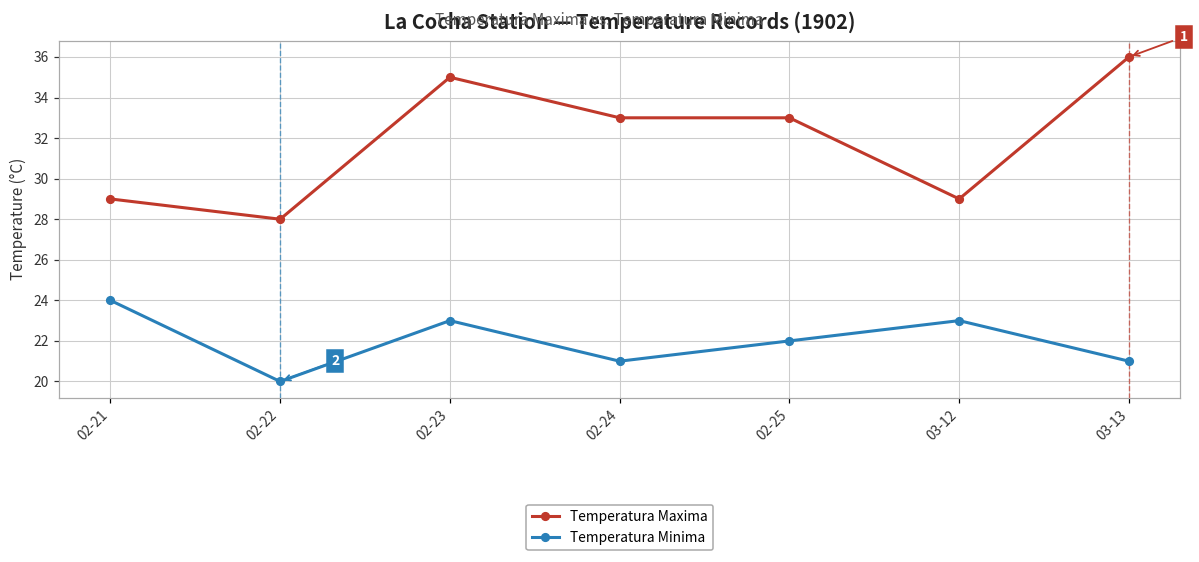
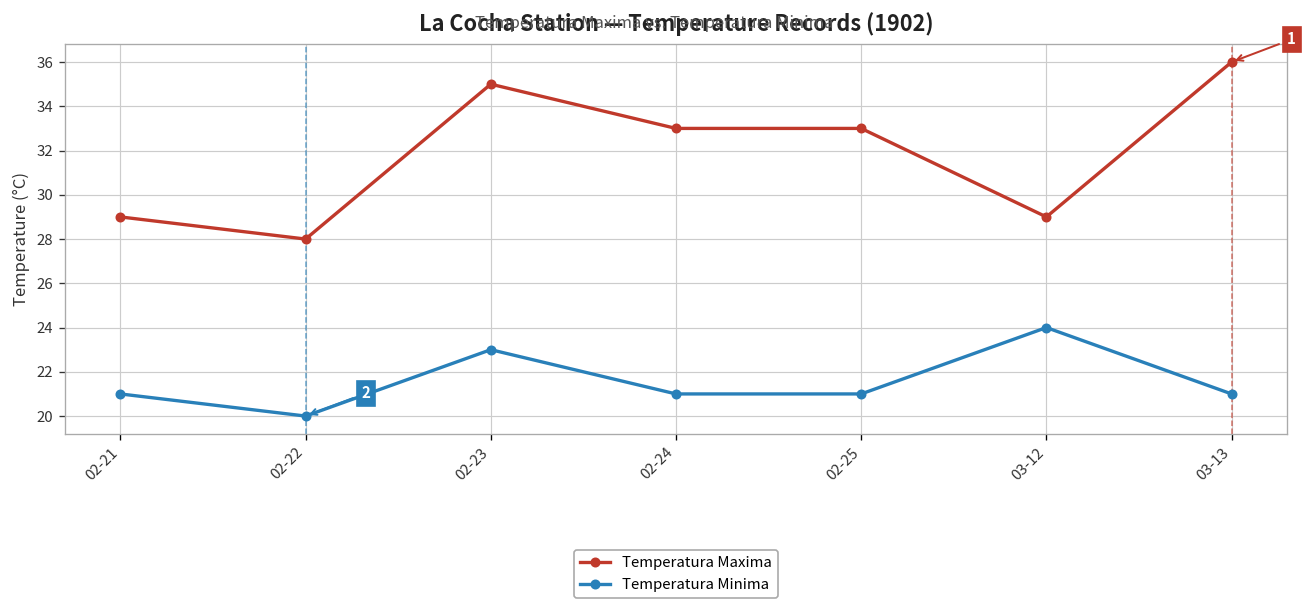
  {
    "Temperatura Maxima": {
      "02-21": 29,
      "02-22": 28,
      "02-23": 35,
      "02-24": 33,
      "02-25": 33,
      "03-12": 29,
      "03-13": 36
    },
    "Temperatura Minima": {
-     "02-21": 24,
+     "02-21": 21,
      "02-22": 20,
      "02-23": 23,
      "02-24": 21,
-     "02-25": 22,
-     "03-12": 23,
+     "02-25": 21,
+     "03-12": 24,
      "03-13": 21
    }
  }
